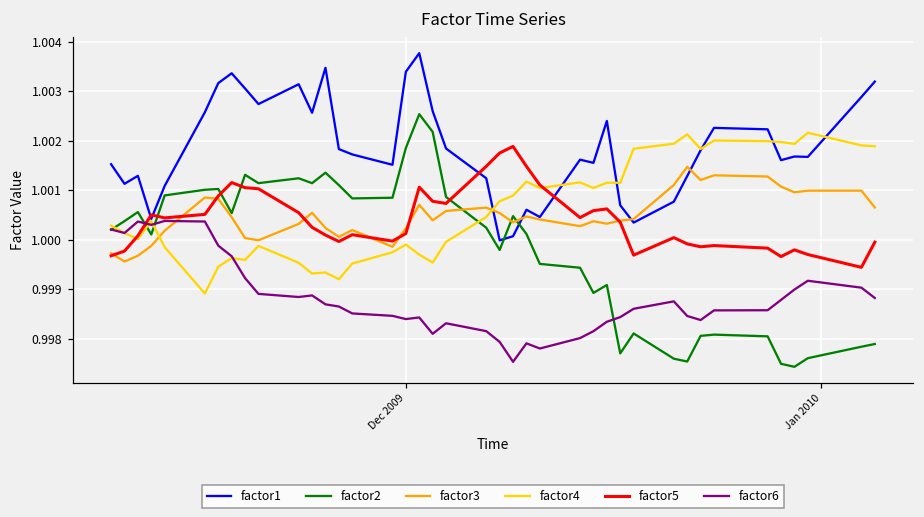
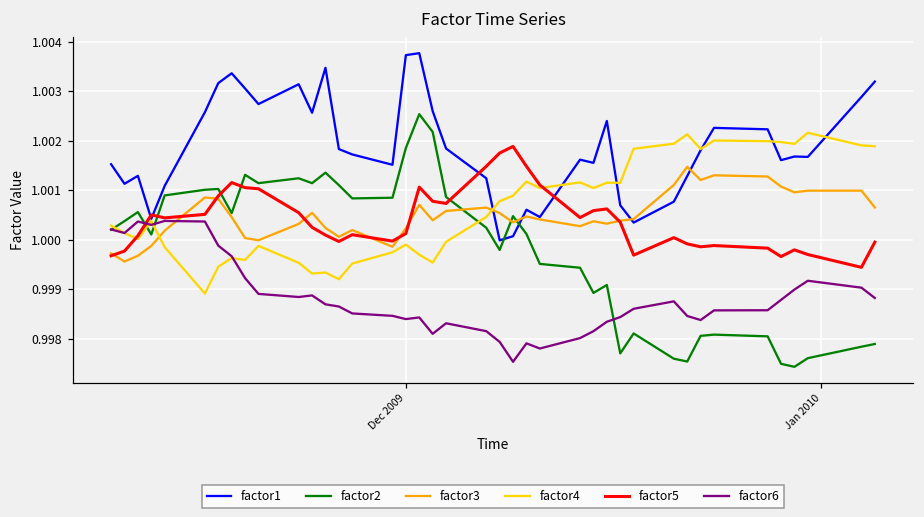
  {
    "factor1": {
-     "Dec 2009": 1.0034
+     "Dec 2009": 1.0037
    },
    "factor2": {
      "Dec 2009": 1.0019
    },
    "factor5": {
      "Dec 2009": 1.0001
    },
    "factor6": {
      "Dec 2009": 0.9984
    }
  }
